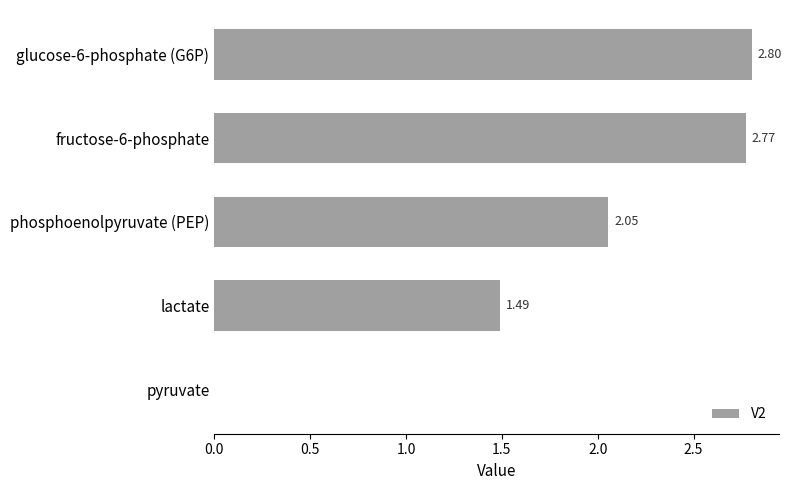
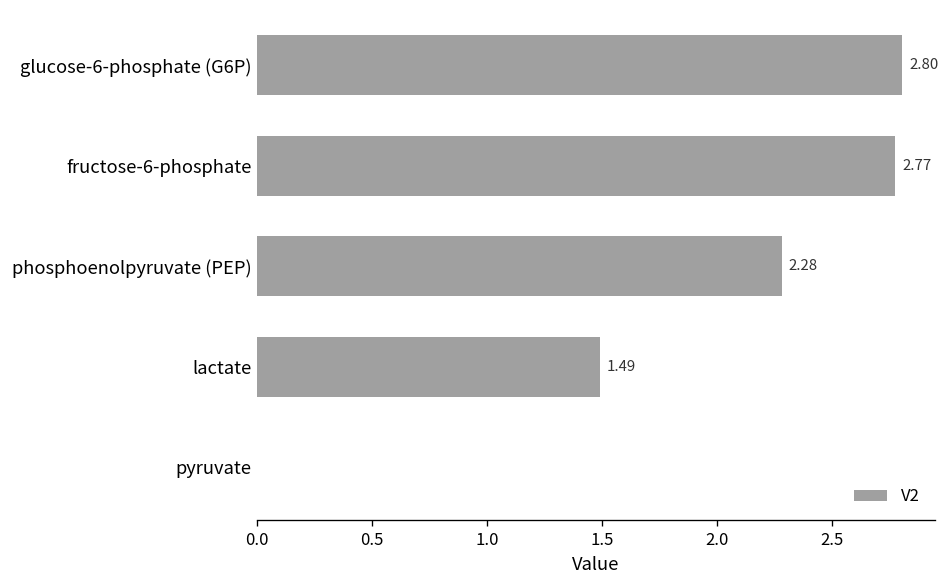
  {
    "glucose-6-phosphate (G6P)": 2.80,
    "fructose-6-phosphate": 2.77,
-   "phosphoenolpyruvate (PEP)": 2.05,
+   "phosphoenolpyruvate (PEP)": 2.28,
    "lactate": 1.49
  }
